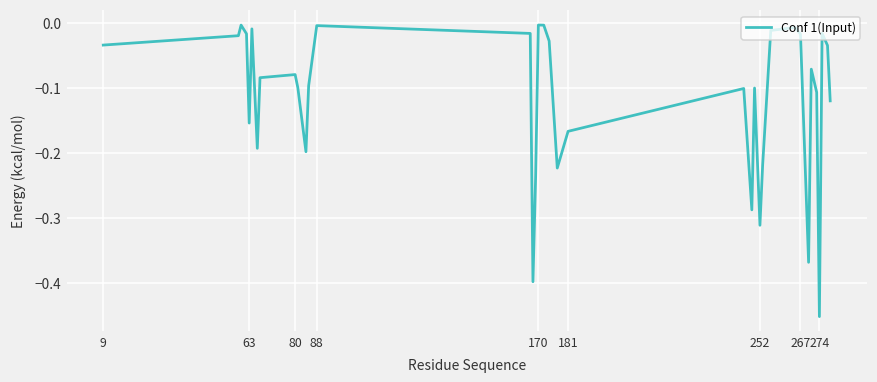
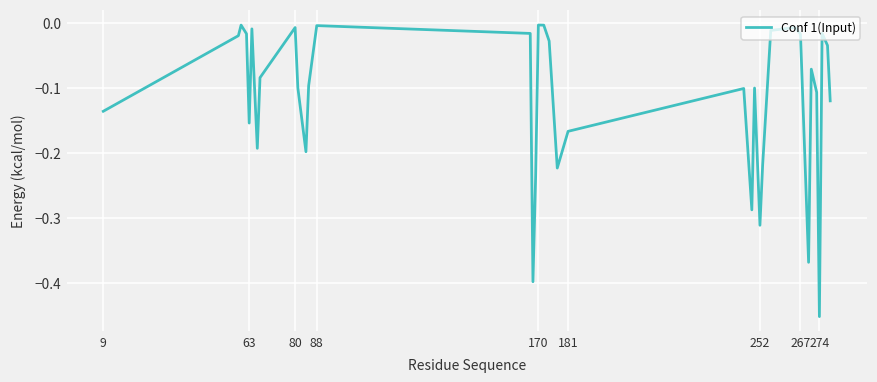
  {
-   "9": -0.03,
+   "9": -0.14,
    "63": -0.15,
-   "80": -0.08,
+   "80": -0.01,
    "88": 0.00,
    "170": 0.00,
    "181": -0.17,
    "252": -0.31,
    "274": -0.45
  }
